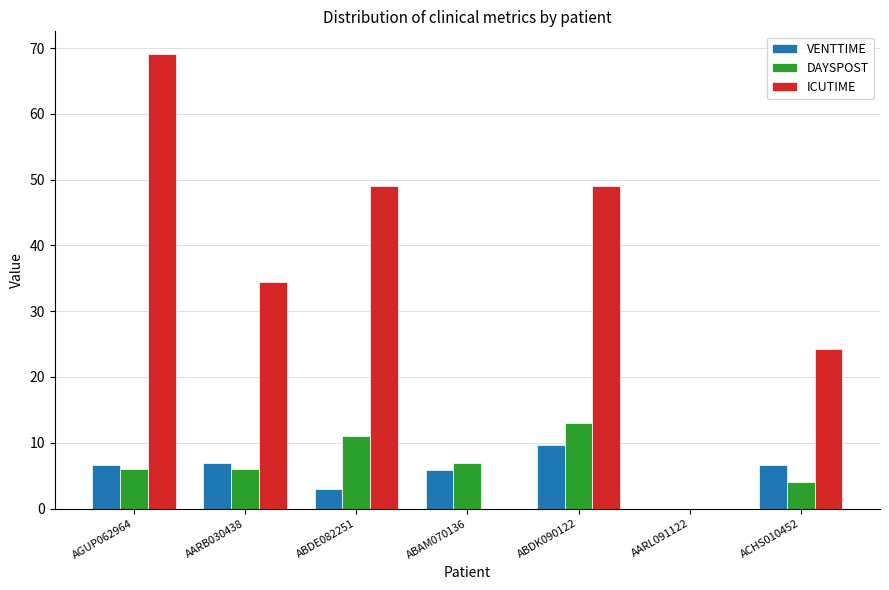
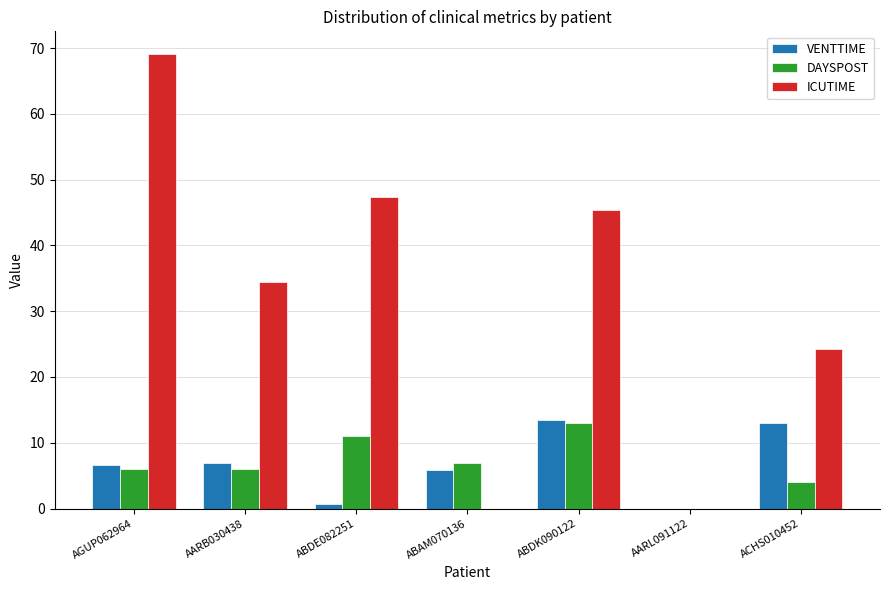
  {
    "VENTTIME": {
      "AGUP062964": 7,
      "AARB030438": 7,
-     "ABDE082251": 3,
+     "ABDE082251": 1,
      "ABAM070136": 6,
-     "ABDK090122": 10,
+     "ABDK090122": 14,
      "AARL091122": 0,
-     "ACHS010452": 7
+     "ACHS010452": 13
    },
    "DAYSPOST": {
      "AGUP062964": 6,
      "AARB030438": 6,
      "ABDE082251": 11,
      "ABAM070136": 7,
      "ABDK090122": 13,
      "AARL091122": 0,
      "ACHS010452": 4
    },
    "ICUTIME": {
      "AGUP062964": 69,
      "AARB030438": 34,
-     "ABDE082251": 49,
+     "ABDE082251": 47,
      "ABAM070136": 0,
-     "ABDK090122": 49,
+     "ABDK090122": 45,
      "AARL091122": 0,
      "ACHS010452": 24
    }
  }
